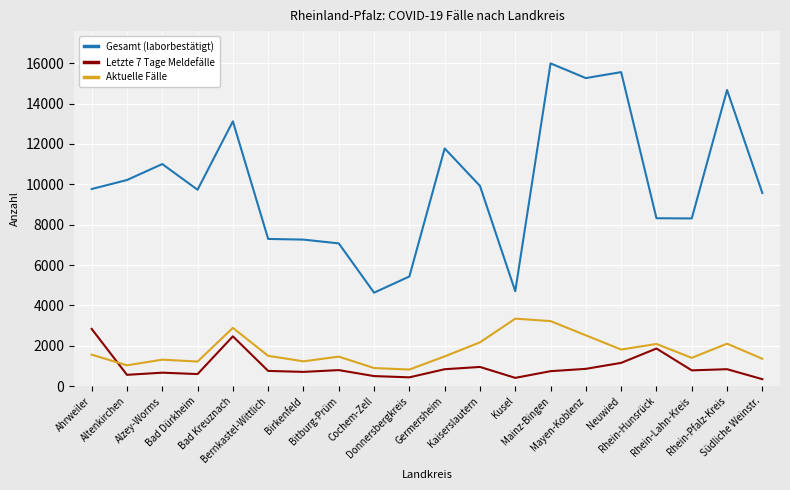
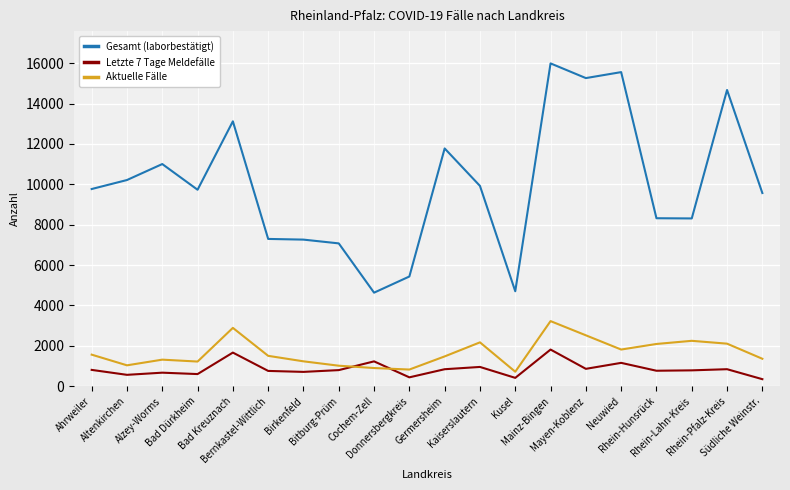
  {
    "Gesamt (laborbestätigt)": {
      "Ahrweiler": 9800,
      "Altenkirchen": 10200,
      "Alzey-Worms": 11000,
      "Bad Dürkheim": 9700,
      "Bad Kreuznach": 13100,
      "Bernkastel-Wittlich": 7300,
      "Birkenfeld": 7300,
      "Bitburg-Prüm": 7100,
      "Cochem-Zell": 4600,
      "Donnersbergkreis": 5400,
      "Germersheim": 11800,
      "Kaiserslautern": 9900,
      "Kusel": 4700,
      "Mainz-Bingen": 16000,
      "Mayen-Koblenz": 15300,
      "Neuwied": 15600,
      "Rhein-Hunsrück": 8300,
      "Rhein-Lahn-Kreis": 8300,
      "Rhein-Pfalz-Kreis": 14700,
      "Südliche Weinstr.": 9600
    },
    "Letzte 7 Tage Meldefälle": {
-     "Ahrweiler": 2800,
+     "Ahrweiler": 800,
      "Altenkirchen": 600,
      "Alzey-Worms": 700,
      "Bad Dürkheim": 600,
-     "Bad Kreuznach": 2500,
+     "Bad Kreuznach": 1700,
      "Bernkastel-Wittlich": 800,
      "Birkenfeld": 700,
      "Bitburg-Prüm": 800,
-     "Cochem-Zell": 500,
+     "Cochem-Zell": 1200,
      "Donnersbergkreis": 400,
      "Germersheim": 800,
      "Kaiserslautern": 1000,
      "Kusel": 400,
-     "Mainz-Bingen": 700,
+     "Mainz-Bingen": 1800,
      "Mayen-Koblenz": 900,
      "Neuwied": 1200,
-     "Rhein-Hunsrück": 1900,
+     "Rhein-Hunsrück": 800,
      "Rhein-Lahn-Kreis": 800,
      "Rhein-Pfalz-Kreis": 800,
      "Südliche Weinstr.": 300
    },
    "Aktuelle Fälle": {
      "Ahrweiler": 1600,
      "Altenkirchen": 1000,
      "Alzey-Worms": 1300,
      "Bad Dürkheim": 1200,
      "Bad Kreuznach": 2900,
      "Bernkastel-Wittlich": 1500,
      "Birkenfeld": 1200,
-     "Bitburg-Prüm": 1500,
+     "Bitburg-Prüm": 1000,
      "Cochem-Zell": 900,
      "Donnersbergkreis": 800,
      "Germersheim": 1500,
      "Kaiserslautern": 2200,
-     "Kusel": 3300,
+     "Kusel": 700,
      "Mainz-Bingen": 3200,
      "Mayen-Koblenz": 2500,
      "Neuwied": 1800,
      "Rhein-Hunsrück": 2100,
-     "Rhein-Lahn-Kreis": 1400,
+     "Rhein-Lahn-Kreis": 2200,
      "Rhein-Pfalz-Kreis": 2100,
      "Südliche Weinstr.": 1400
    }
  }
